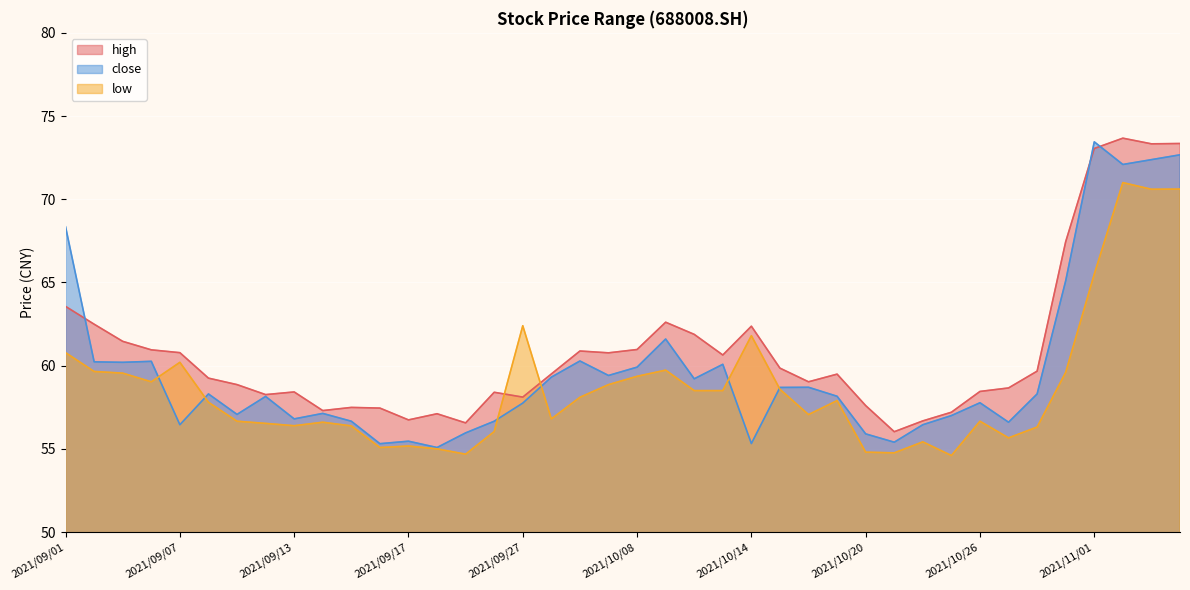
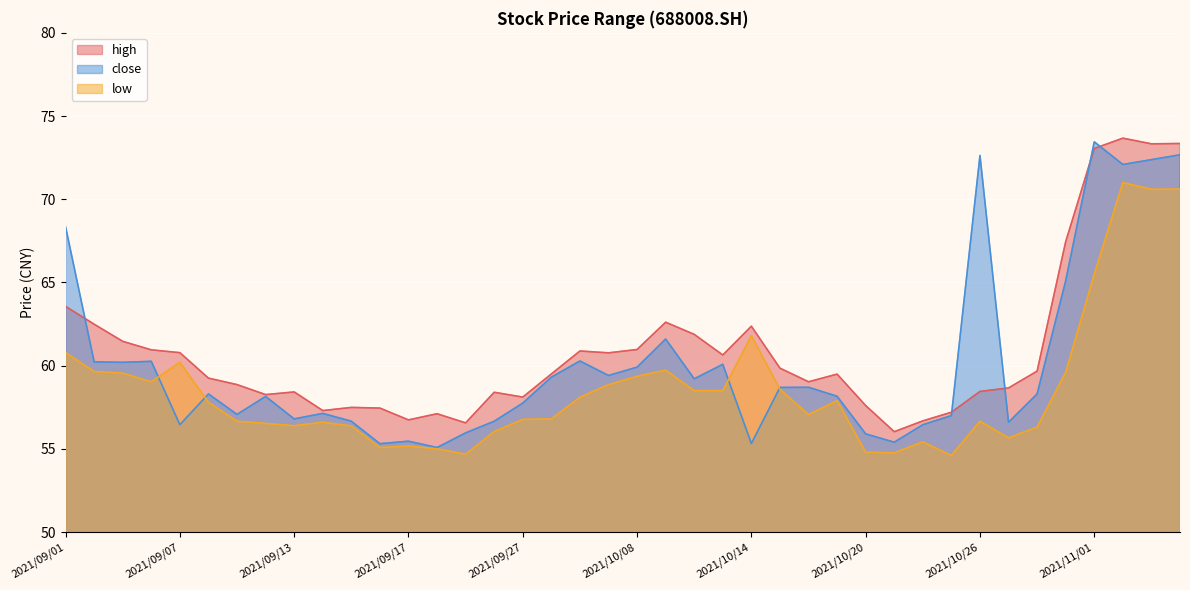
  {
    "high": {
      "2021/09/01": 63.6,
      "2021/09/07": 60.8,
      "2021/09/13": 58.4,
      "2021/09/17": 56.7,
      "2021/09/27": 58.1,
      "2021/10/08": 61.0,
      "2021/10/14": 62.4,
      "2021/10/20": 57.6,
      "2021/10/26": 58.5,
      "2021/11/01": 73.1
    },
    "close": {
      "2021/09/01": 68.3,
      "2021/09/07": 56.5,
      "2021/09/13": 56.8,
      "2021/09/17": 55.5,
      "2021/09/27": 57.8,
      "2021/10/08": 59.9,
      "2021/10/14": 55.3,
      "2021/10/20": 55.9,
-     "2021/10/26": 57.8,
+     "2021/10/26": 72.6,
      "2021/11/01": 73.5
    },
    "low": {
      "2021/09/01": 60.8,
      "2021/09/07": 60.2,
      "2021/09/13": 56.4,
      "2021/09/17": 55.2,
-     "2021/09/27": 62.4,
+     "2021/09/27": 56.8,
      "2021/10/08": 59.4,
      "2021/10/14": 61.8,
      "2021/10/20": 54.8,
      "2021/10/26": 56.7,
      "2021/11/01": 65.5
    }
  }
